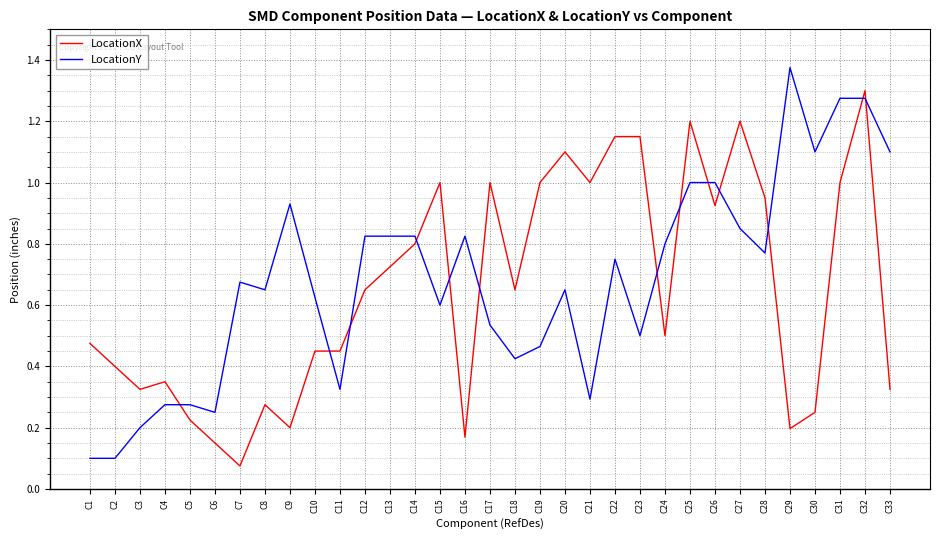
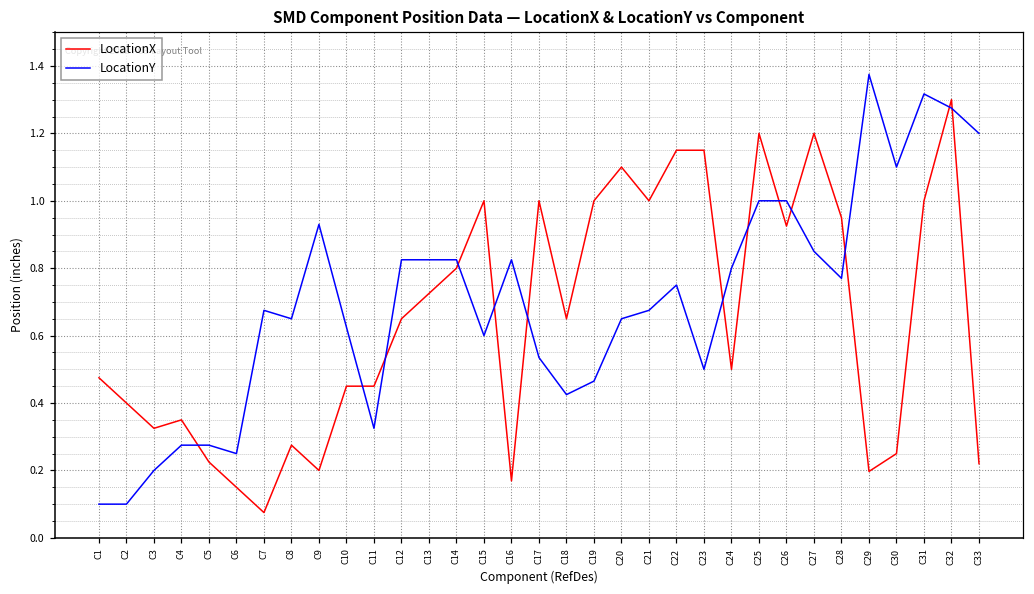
  {
    "LocationX": {
      "C1": 0.48,
      "C2": 0.40,
      "C3": 0.33,
      "C4": 0.35,
      "C5": 0.23,
      "C6": 0.15,
      "C7": 0.08,
      "C8": 0.28,
      "C9": 0.20,
      "C10": 0.45,
      "C11": 0.45,
      "C12": 0.65,
      "C13": 0.73,
      "C14": 0.80,
      "C15": 1.00,
      "C16": 0.17,
      "C17": 1.00,
      "C18": 0.65,
      "C19": 1.00,
      "C20": 1.10,
      "C21": 1.00,
      "C22": 1.15,
      "C23": 1.15,
      "C24": 0.50,
      "C25": 1.20,
      "C26": 0.93,
      "C27": 1.20,
      "C28": 0.95,
      "C29": 0.20,
      "C30": 0.25,
      "C31": 1.00,
      "C32": 1.30,
-     "C33": 0.33
+     "C33": 0.22
    },
    "LocationY": {
      "C1": 0.10,
      "C2": 0.10,
      "C3": 0.20,
      "C4": 0.28,
      "C5": 0.28,
      "C6": 0.25,
      "C7": 0.68,
      "C8": 0.65,
      "C9": 0.93,
      "C10": 0.63,
      "C11": 0.33,
      "C12": 0.83,
      "C13": 0.83,
      "C14": 0.83,
      "C15": 0.60,
      "C16": 0.83,
      "C17": 0.54,
      "C18": 0.43,
      "C19": 0.47,
      "C20": 0.65,
-     "C21": 0.29,
+     "C21": 0.68,
      "C22": 0.75,
      "C23": 0.50,
      "C24": 0.80,
      "C25": 1.00,
      "C26": 1.00,
      "C27": 0.85,
      "C28": 0.77,
      "C29": 1.38,
      "C30": 1.10,
-     "C31": 1.28,
+     "C31": 1.32,
      "C32": 1.28,
-     "C33": 1.1
+     "C33": 1.2
    }
  }
